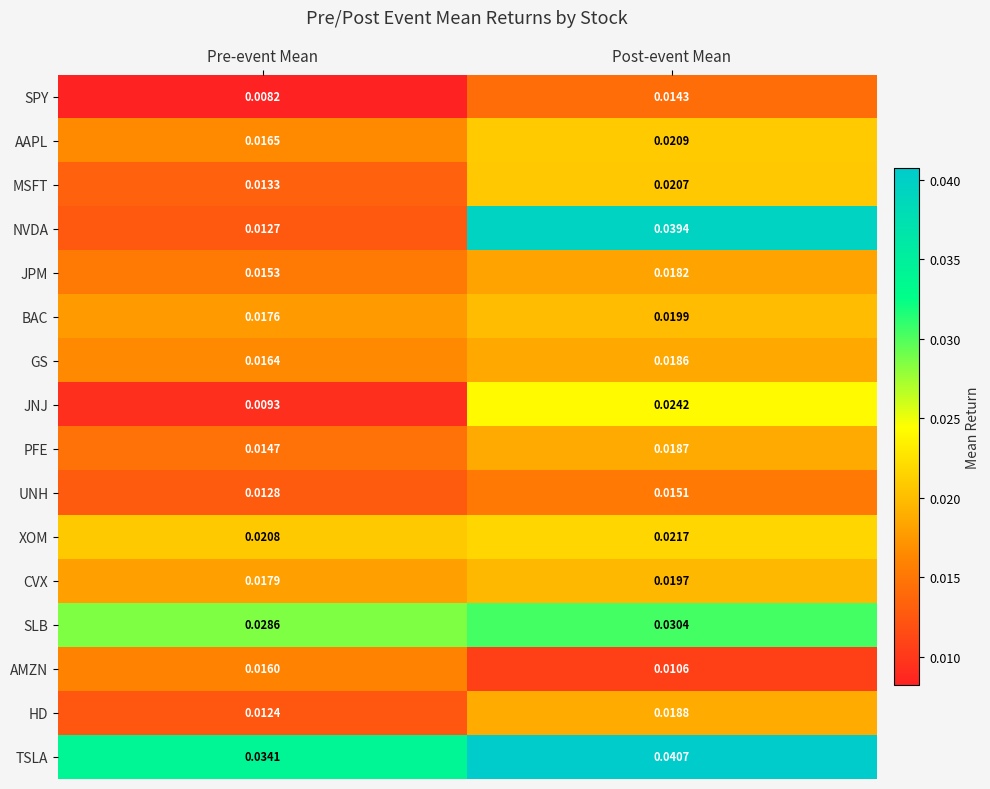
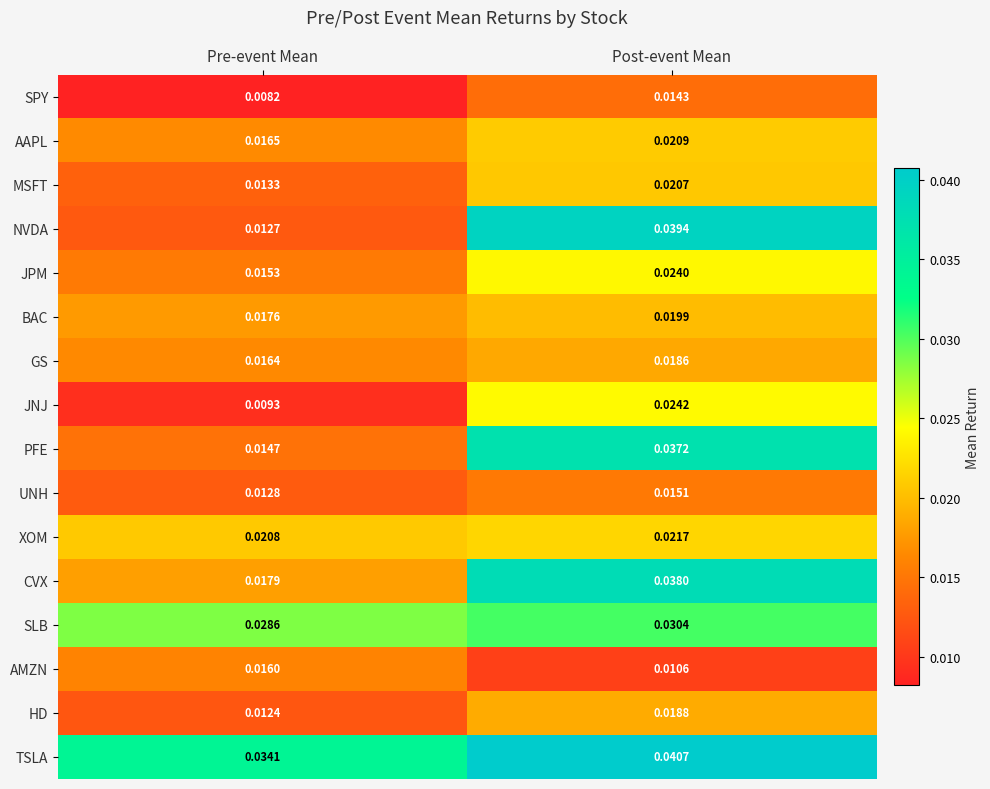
  {
    "SPY": {
      "Pre-event Mean": 0.0082,
      "Post-event Mean": 0.0143
    },
    "AAPL": {
      "Pre-event Mean": 0.0165,
      "Post-event Mean": 0.0209
    },
    "MSFT": {
      "Pre-event Mean": 0.0133,
      "Post-event Mean": 0.0207
    },
    "NVDA": {
      "Pre-event Mean": 0.0127,
      "Post-event Mean": 0.0394
    },
    "JPM": {
      "Pre-event Mean": 0.0153,
-     "Post-event Mean": 0.0182
+     "Post-event Mean": 0.0240
    },
    "BAC": {
      "Pre-event Mean": 0.0176,
      "Post-event Mean": 0.0199
    },
    "GS": {
      "Pre-event Mean": 0.0164,
      "Post-event Mean": 0.0186
    },
    "JNJ": {
      "Pre-event Mean": 0.0093,
      "Post-event Mean": 0.0242
    },
    "PFE": {
      "Pre-event Mean": 0.0147,
-     "Post-event Mean": 0.0187
+     "Post-event Mean": 0.0372
    },
    "UNH": {
      "Pre-event Mean": 0.0128,
      "Post-event Mean": 0.0151
    },
    "XOM": {
      "Pre-event Mean": 0.0208,
      "Post-event Mean": 0.0217
    },
    "CVX": {
      "Pre-event Mean": 0.0179,
-     "Post-event Mean": 0.0197
+     "Post-event Mean": 0.0380
    },
    "SLB": {
      "Pre-event Mean": 0.0286,
      "Post-event Mean": 0.0304
    },
    "AMZN": {
      "Pre-event Mean": 0.0160,
      "Post-event Mean": 0.0106
    },
    "HD": {
      "Pre-event Mean": 0.0124,
      "Post-event Mean": 0.0188
    },
    "TSLA": {
      "Pre-event Mean": 0.0341,
      "Post-event Mean": 0.0407
    }
  }
